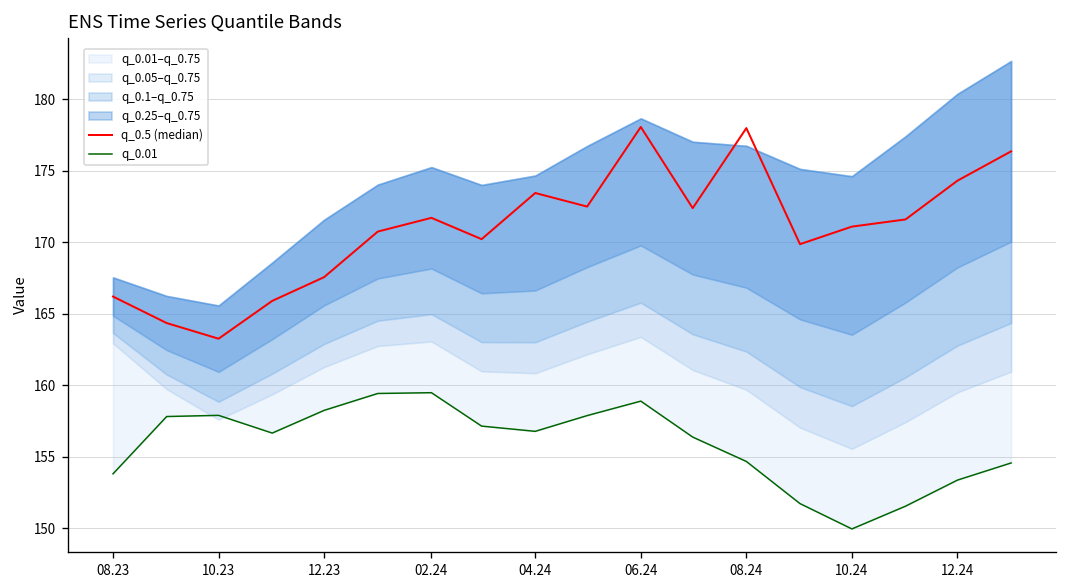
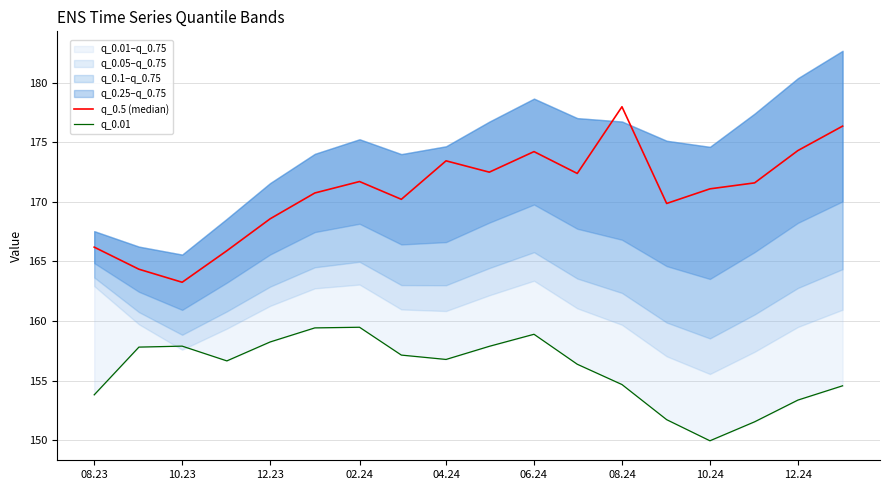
  {
    "q_0.5 (median)": {
      "08.23": 166.2,
      "10.23": 163.3,
-     "12.23": 167.6,
+     "12.23": 168.6,
      "02.24": 171.7,
      "04.24": 173.4,
-     "06.24": 178.1,
+     "06.24": 174.2,
      "08.24": 178.0,
      "10.24": 171.1,
      "12.24": 174.3
    },
    "q_0.01": {
      "08.23": 153.8,
      "10.23": 157.9,
      "12.23": 158.2,
      "02.24": 159.5,
      "04.24": 156.8,
      "06.24": 158.9,
      "08.24": 154.7,
      "10.24": 149.9,
      "12.24": 153.4
    }
  }
